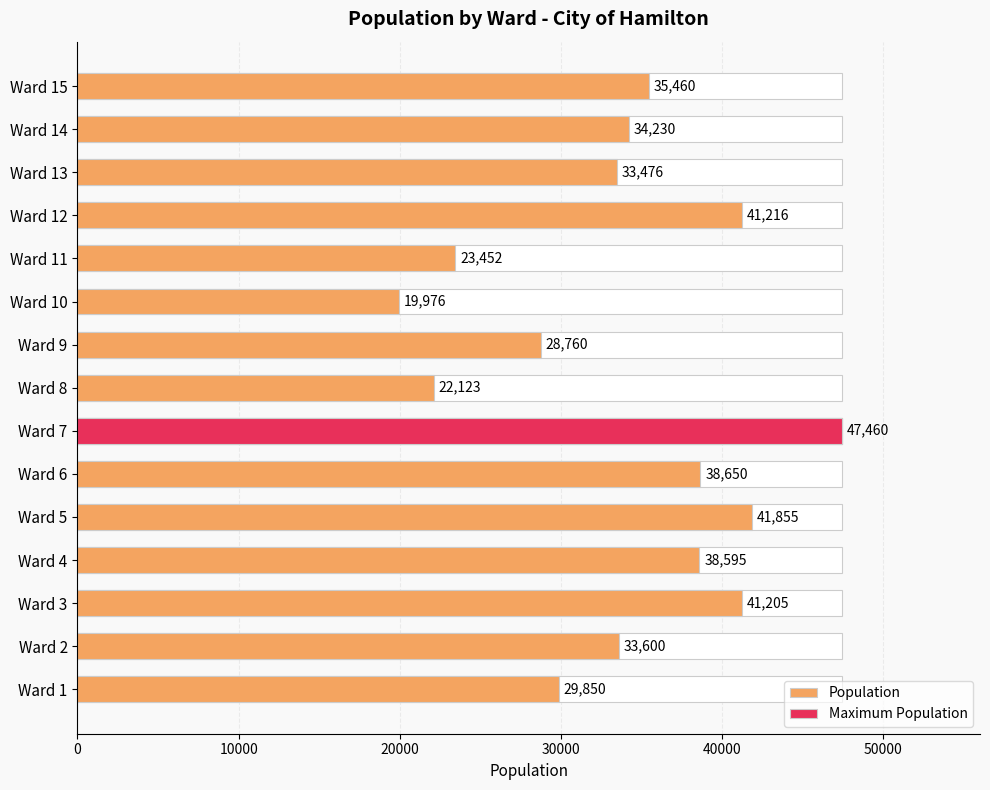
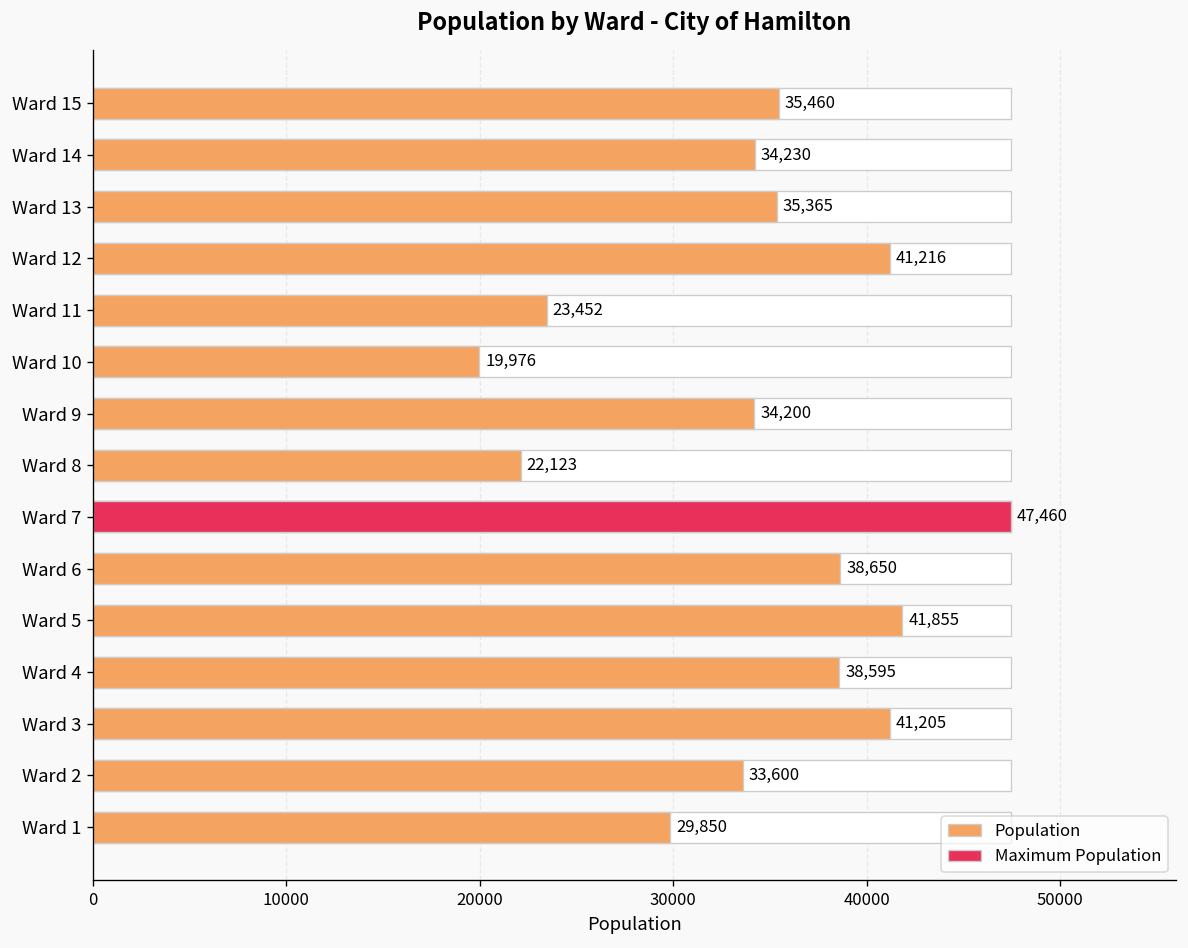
  {
    "Population": {
-     "Ward 13": "33,476",
-     "Ward 9": "28,760",
+     "Ward 13": "35,365",
+     "Ward 9": "34,200",
      "Ward 7": "47,460"
    },
    "Maximum Population": {
      "Ward 7": "47,460"
    }
  }
